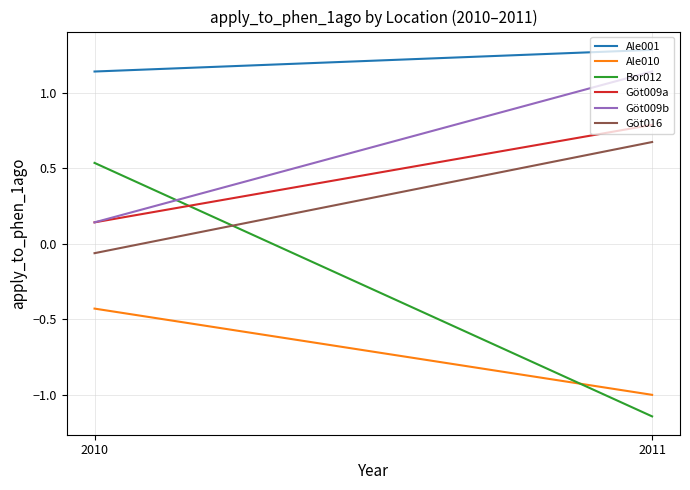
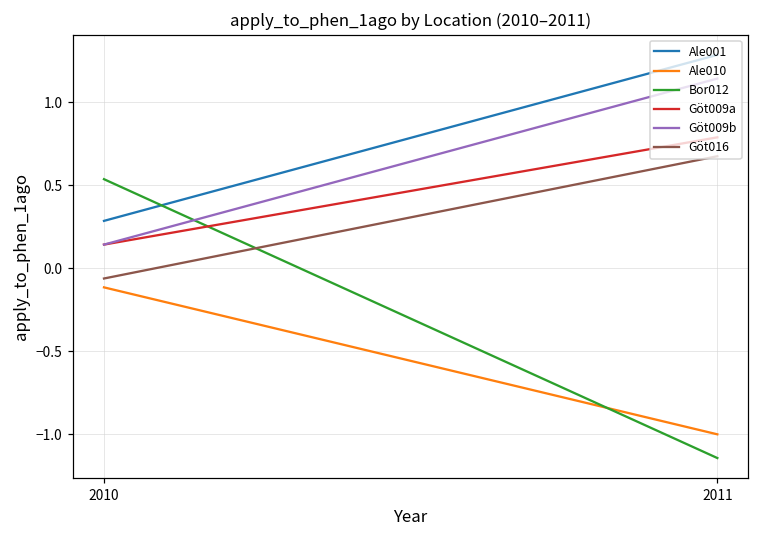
  {
    "Ale001": {
-     "2010": 1.14
+     "2010": 0.29
    },
    "Ale010": {
-     "2010": -0.43,
+     "2010": -0.11,
      "2011": -1.00
    },
    "Bor012": {
      "2010": 0.54,
      "2011": -1.14
    },
    "Göt016": {
      "2010": -0.06,
      "2011": 0.68
    }
  }
